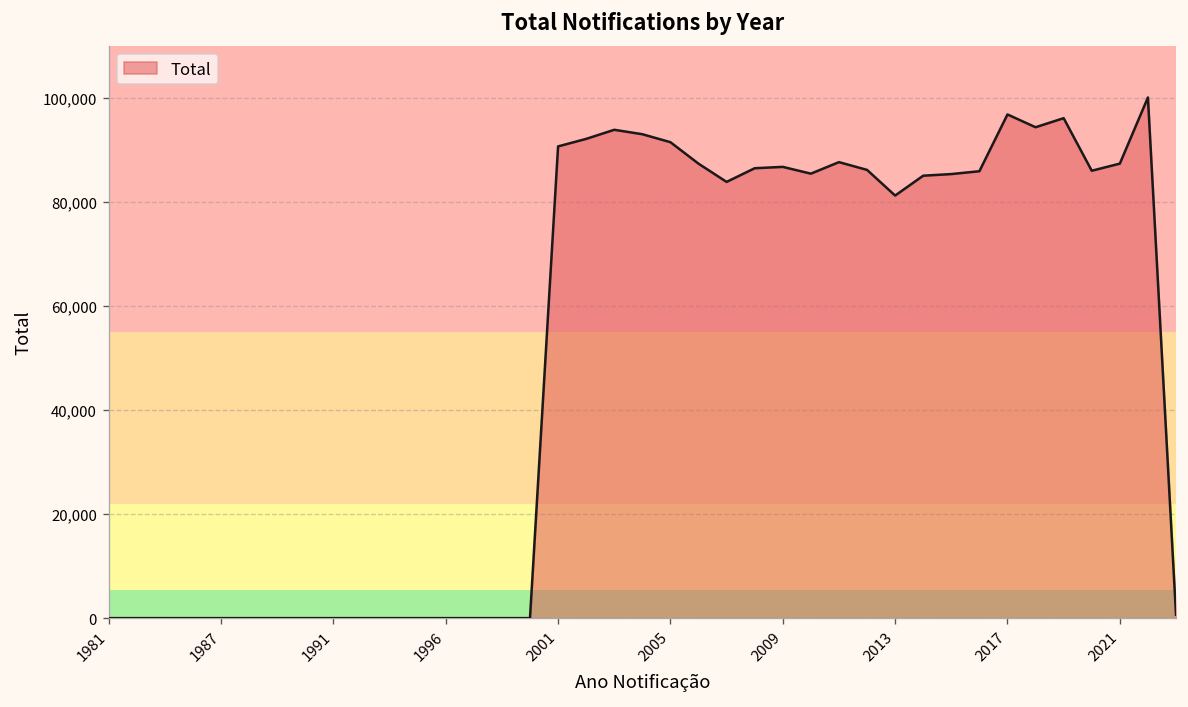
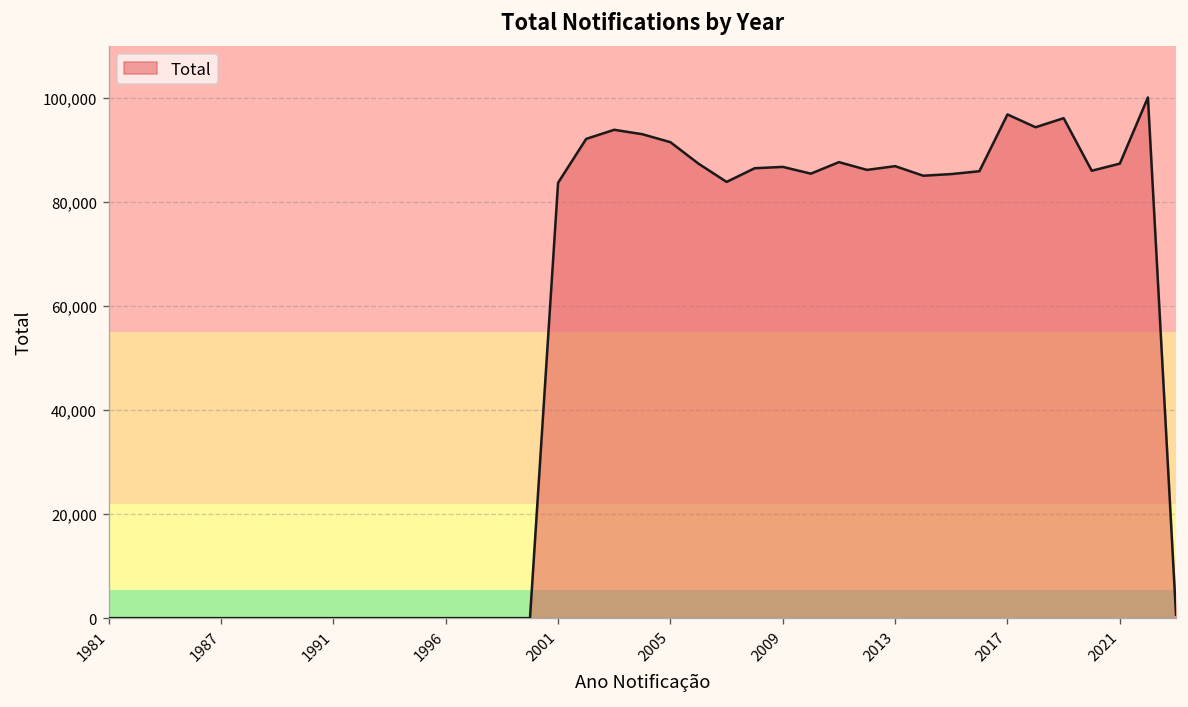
  {
    "1981": "0",
    "1987": "0",
    "1991": "0",
    "1996": "0",
-   "2001": "91,000",
+   "2001": "84,000",
    "2005": "91,000",
    "2009": "87,000",
-   "2013": "81,000",
+   "2013": "87,000",
    "2017": "97,000",
    "2021": "87,000"
  }
